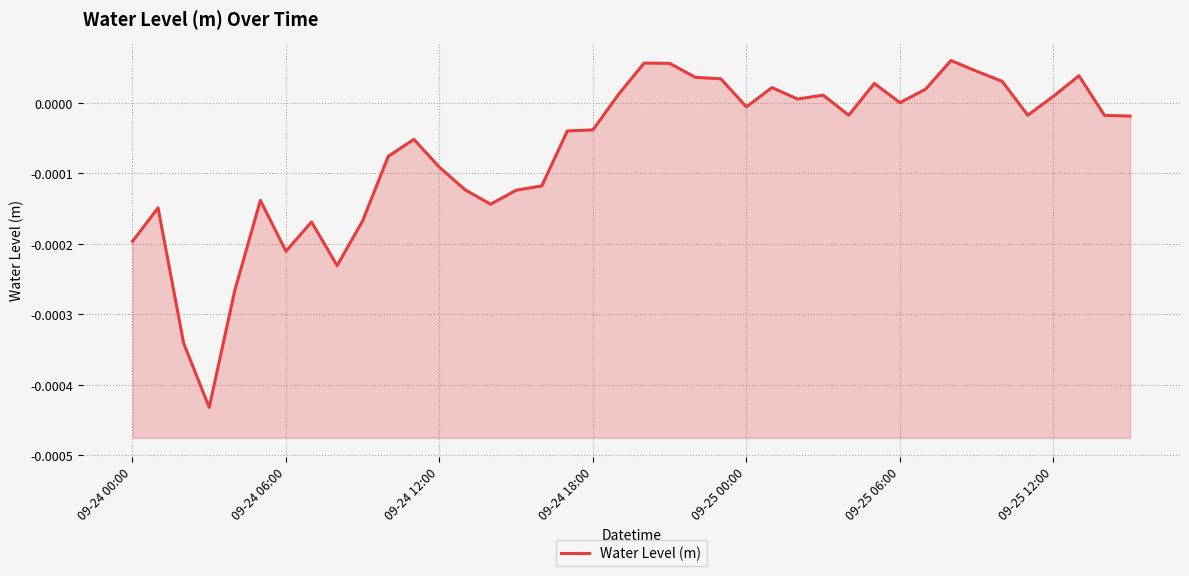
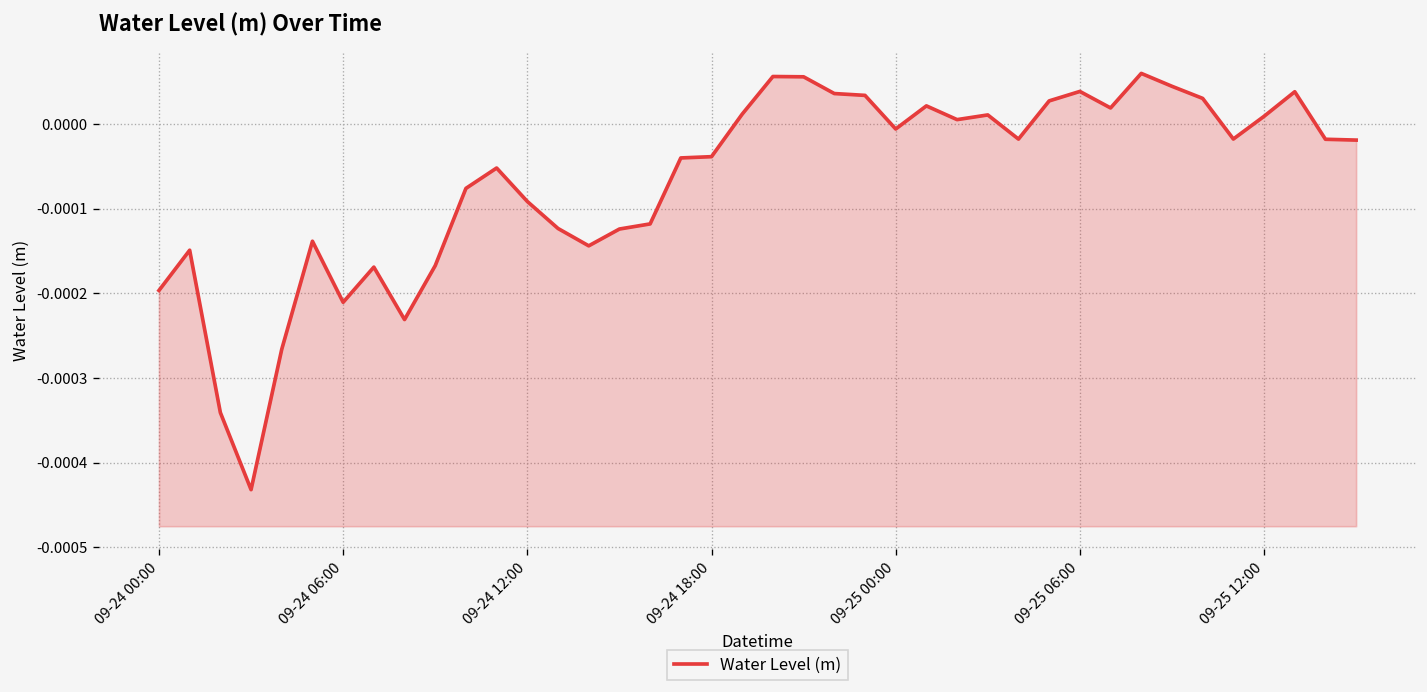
  {
    "09-24 00:00": -0.00020,
    "09-24 06:00": -0.00021,
    "09-24 12:00": -0.00009,
    "09-24 18:00": -0.00004,
    "09-25 00:00": -0.00001,
-   "09-25 06:00": 0.00000,
+   "09-25 06:00": 0.00004,
    "09-25 12:00": 0.00001
  }
